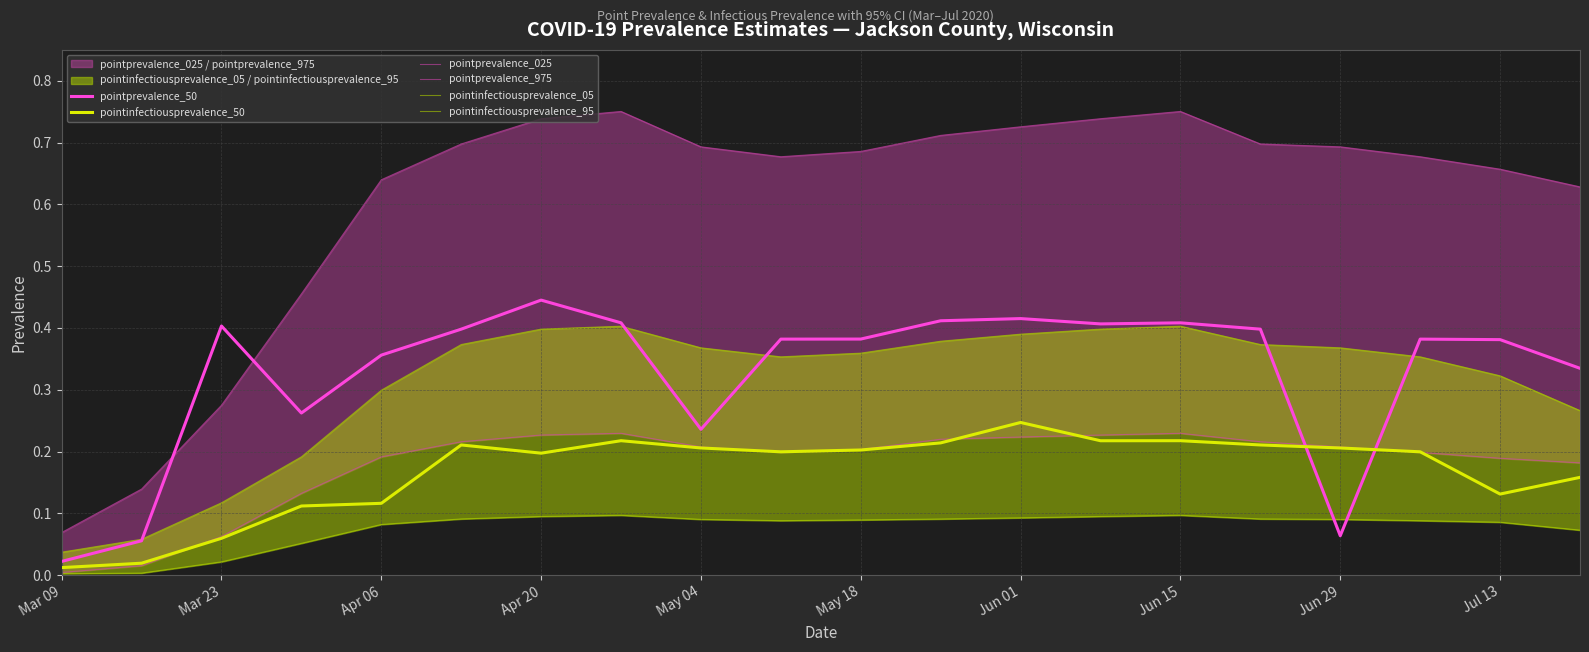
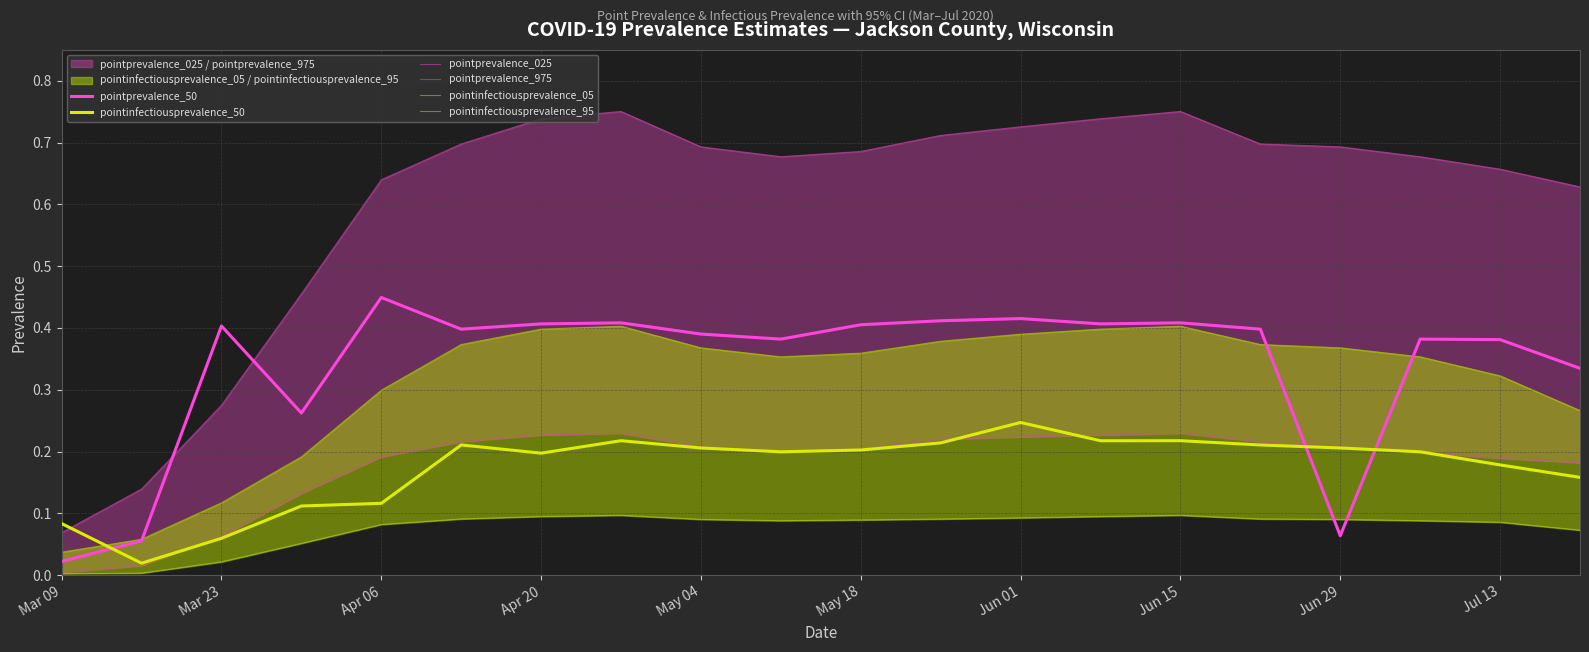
  {
    "pointprevalence_50": {
      "Mar 09": 0.02,
      "Mar 23": 0.40,
-     "Apr 06": 0.36,
-     "Apr 20": 0.45,
-     "May 04": 0.24,
-     "May 18": 0.38,
+     "Apr 06": 0.45,
+     "Apr 20": 0.41,
+     "May 04": 0.39,
+     "May 18": 0.41,
      "Jun 01": 0.42,
      "Jun 15": 0.41,
      "Jun 29": 0.06,
      "Jul 13": 0.38
    },
    "pointinfectiousprevalence_50": {
-     "Mar 09": 0.01,
+     "Mar 09": 0.08,
      "Apr 06": 0.12,
      "Apr 20": 0.20,
      "Jun 01": 0.25,
      "Jun 15": 0.22,
-     "Jul 13": 0.13
+     "Jul 13": 0.18
    }
  }
